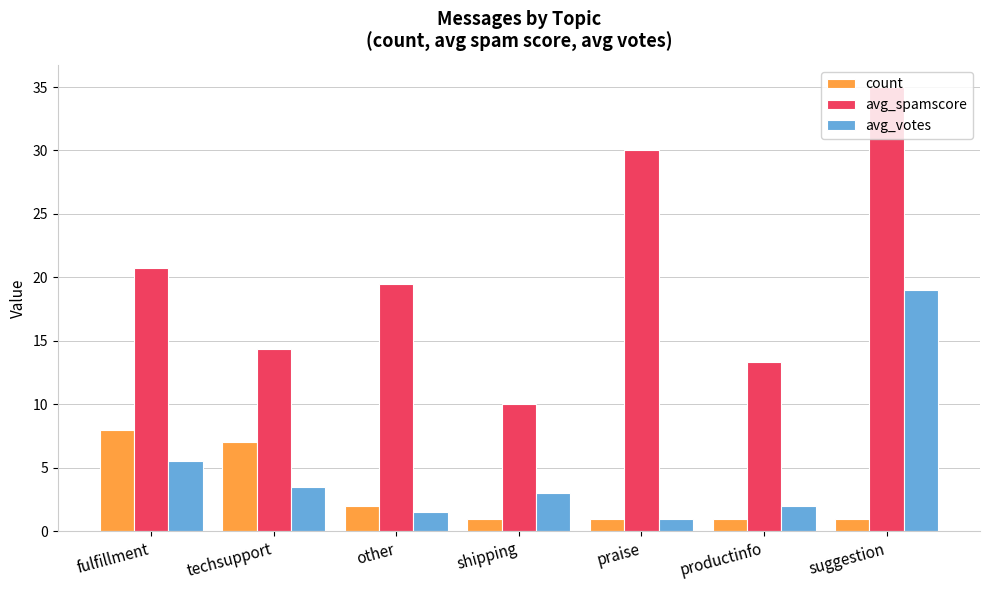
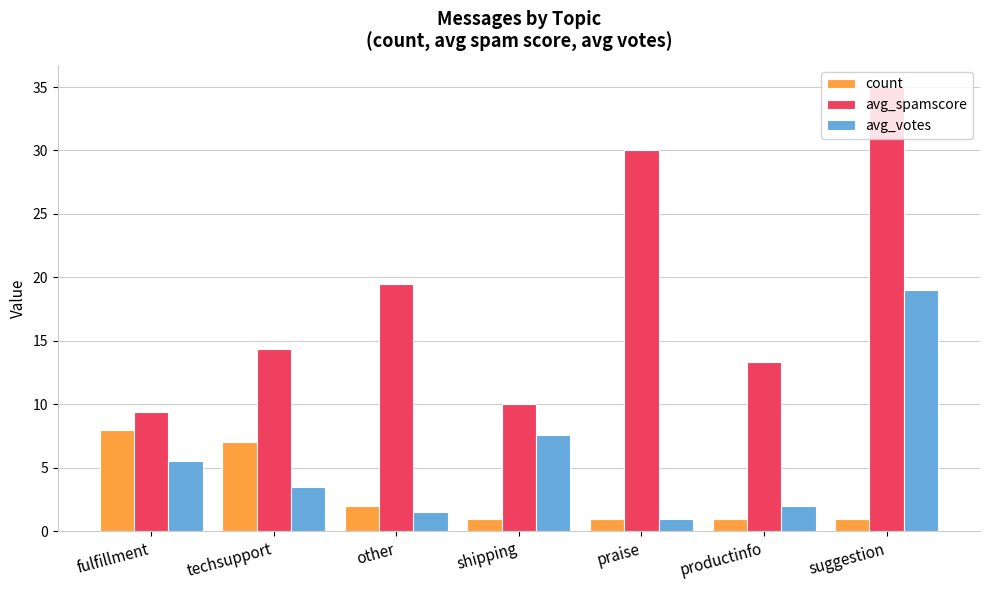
  {
    "count": {
      "fulfillment": 8.0,
      "techsupport": 7.0,
      "other": 2.0,
      "shipping": 1.0,
      "praise": 1.0,
      "productinfo": 1.0,
      "suggestion": 1.0
    },
    "avg_spamscore": {
-     "fulfillment": 20.8,
+     "fulfillment": 9.4,
      "techsupport": 14.3,
      "other": 19.5,
      "shipping": 10.0,
      "praise": 30.0,
      "productinfo": 13.3
    },
    "avg_votes": {
      "fulfillment": 5.5,
      "techsupport": 3.5,
      "other": 1.5,
-     "shipping": 3.0,
+     "shipping": 7.6,
      "praise": 1.0,
      "productinfo": 2.0,
      "suggestion": 19.0
    }
  }
